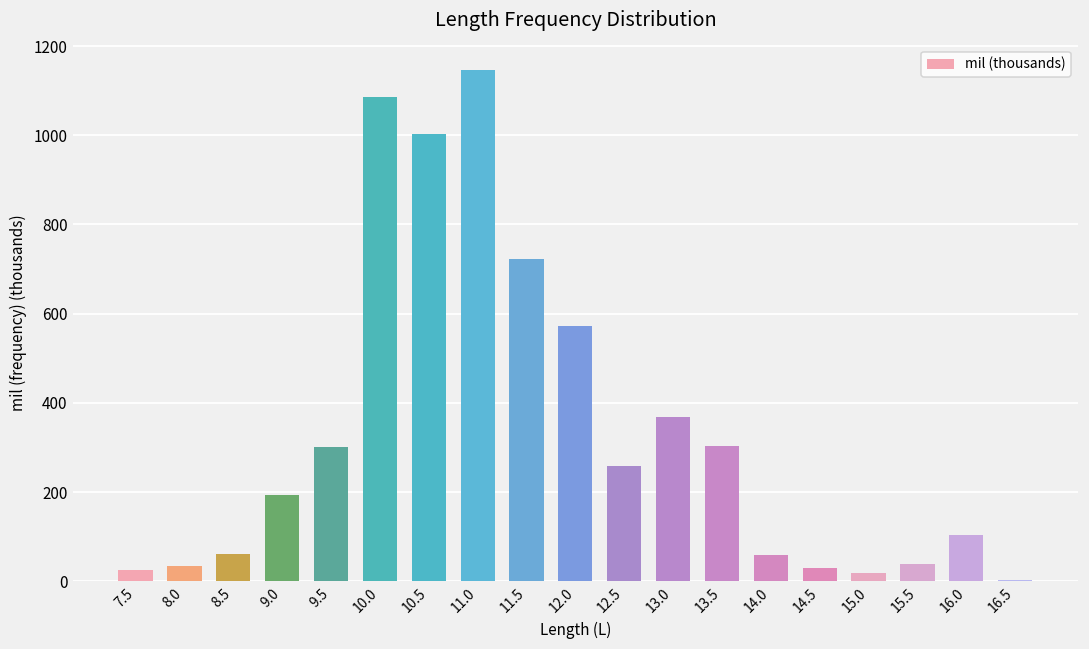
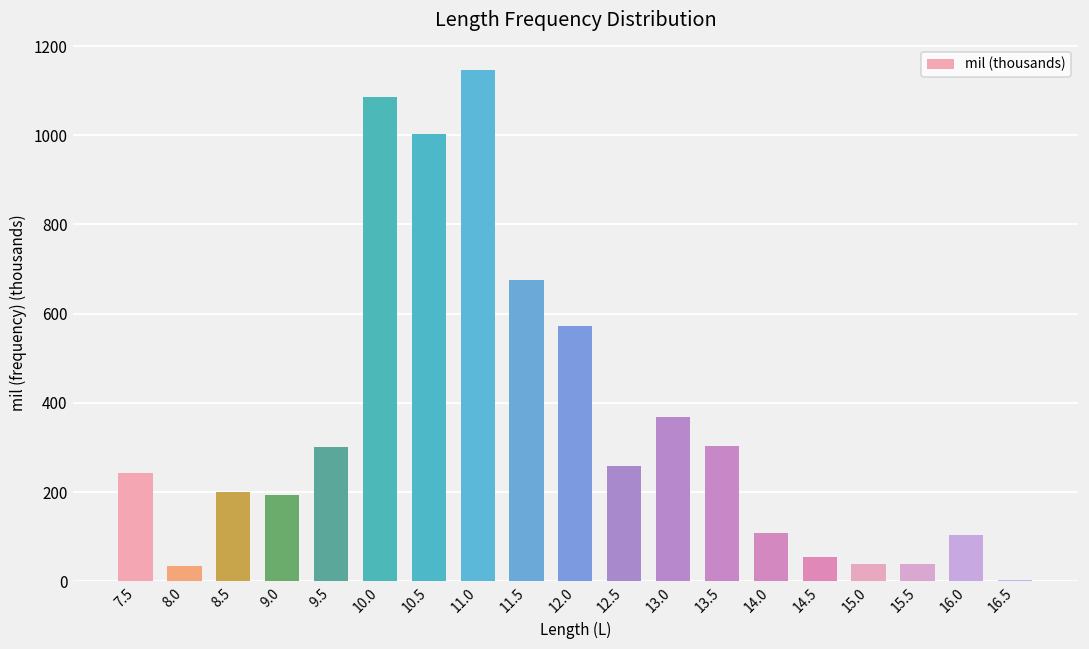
  {
-   "7.5": 30,
+   "7.5": 240,
    "8.0": 30,
-   "8.5": 60,
+   "8.5": 200,
    "9.0": 190,
    "9.5": 300,
    "10.0": 1090,
    "10.5": 1000,
    "11.0": 1150,
-   "11.5": 720,
+   "11.5": 680,
    "12.0": 570,
    "12.5": 260,
    "13.0": 370,
    "13.5": 300,
-   "14.0": 60,
-   "14.5": 30,
-   "15.0": 20,
+   "14.0": 110,
+   "14.5": 50,
+   "15.0": 40,
    "15.5": 40,
    "16.0": 100
  }
